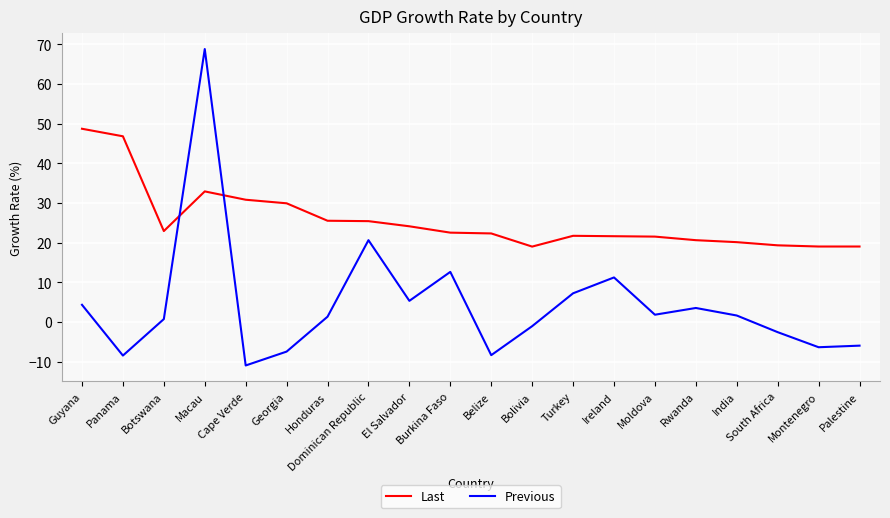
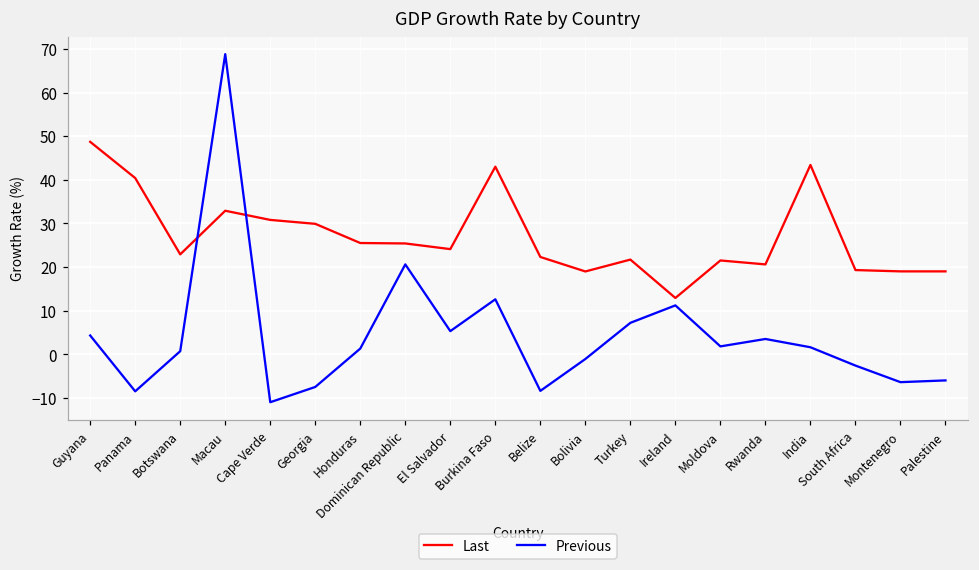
  {
    "Last": {
      "Guyana": 49,
-     "Panama": 47,
+     "Panama": 40,
      "Botswana": 23,
      "Macau": 33,
      "Cape Verde": 31,
      "Georgia": 30,
      "Honduras": 26,
      "Dominican Republic": 25,
      "El Salvador": 24,
-     "Burkina Faso": 23,
+     "Burkina Faso": 43,
      "Belize": 22,
      "Bolivia": 19,
      "Turkey": 22,
-     "Ireland": 22,
+     "Ireland": 13,
      "Moldova": 22,
      "Rwanda": 21,
-     "India": 20,
+     "India": 43,
      "South Africa": 19,
      "Montenegro": 19,
      "Palestine": 19
    },
    "Previous": {
      "Guyana": 4,
      "Panama": -9,
      "Botswana": 1,
      "Macau": 69,
      "Cape Verde": -11,
      "Georgia": -8,
      "Honduras": 1,
      "Dominican Republic": 21,
      "El Salvador": 5,
      "Burkina Faso": 13,
      "Belize": -8,
      "Bolivia": -1,
      "Turkey": 7,
      "Ireland": 11,
      "Moldova": 2,
      "Rwanda": 4,
      "India": 2,
      "South Africa": -3,
      "Montenegro": -6,
      "Palestine": -6
    }
  }
